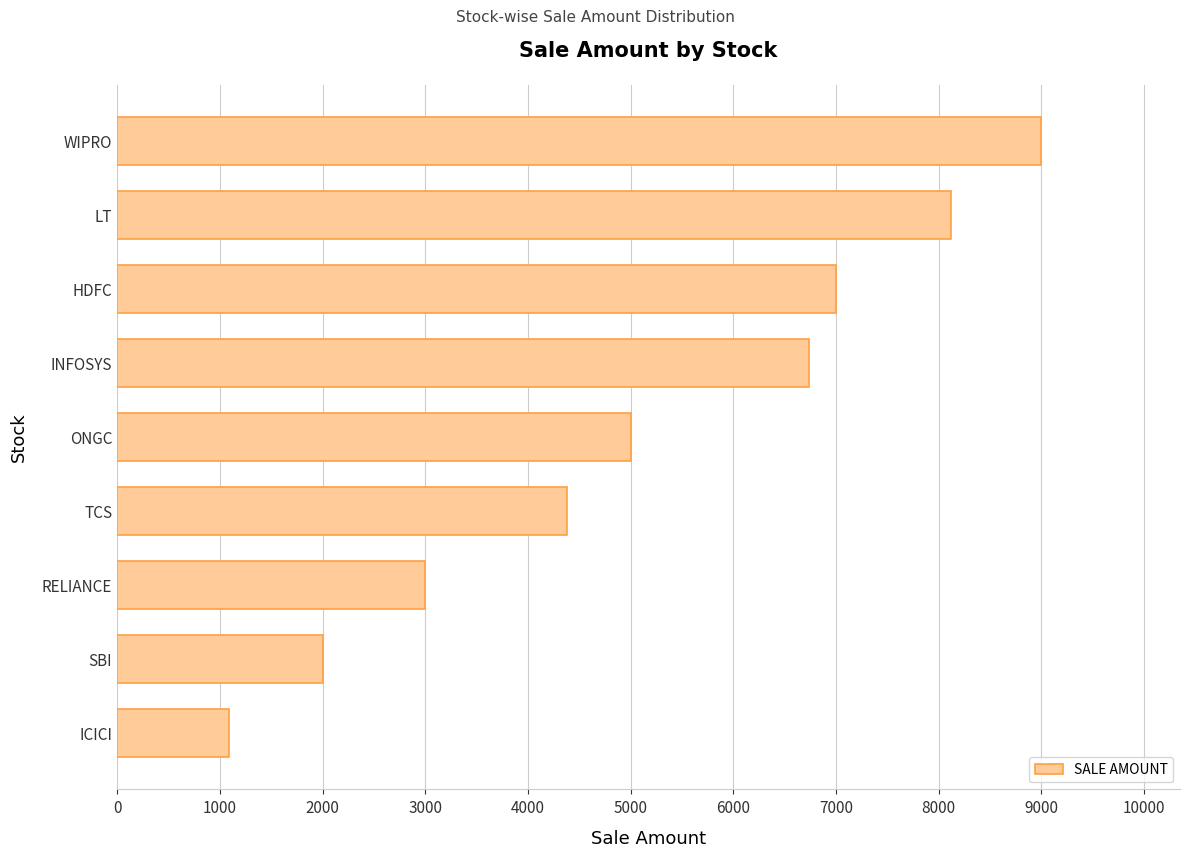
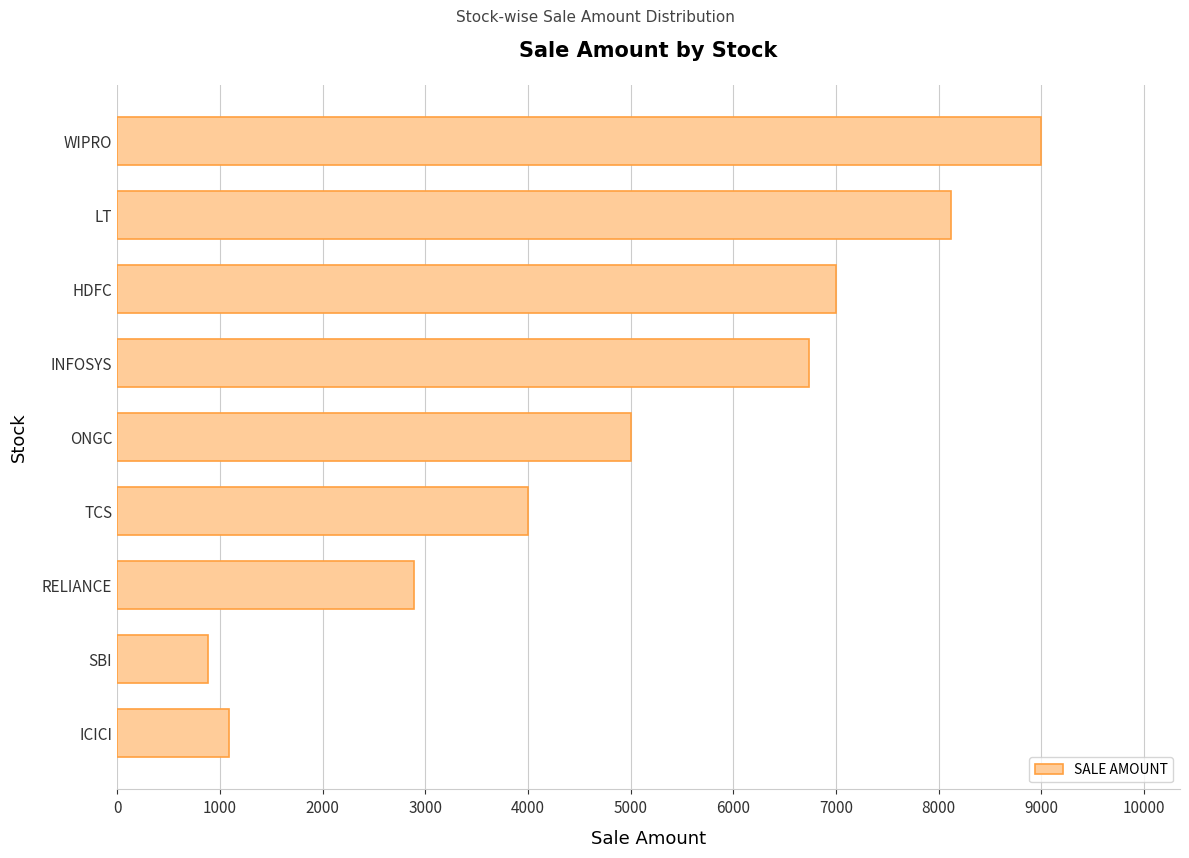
  {
    "WIPRO": 9000,
    "LT": 8120,
    "HDFC": 7000,
    "INFOSYS": 6740,
    "ONGC": 5000,
-   "TCS": 4380,
-   "RELIANCE": 3000,
-   "SBI": 2000,
+   "TCS": 4000,
+   "RELIANCE": 2890,
+   "SBI": 890,
    "ICICI": 1090
  }
